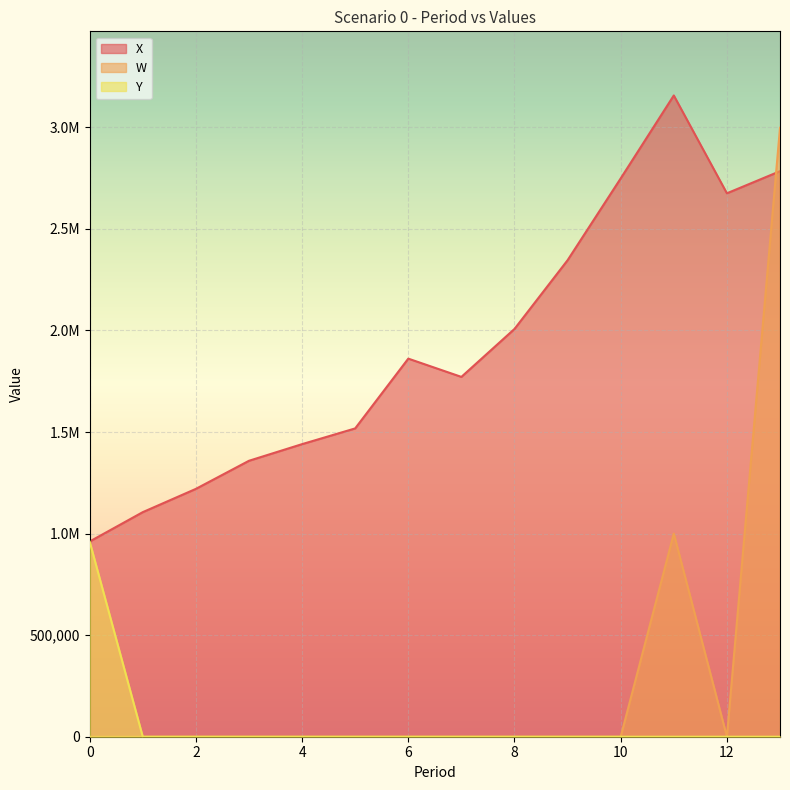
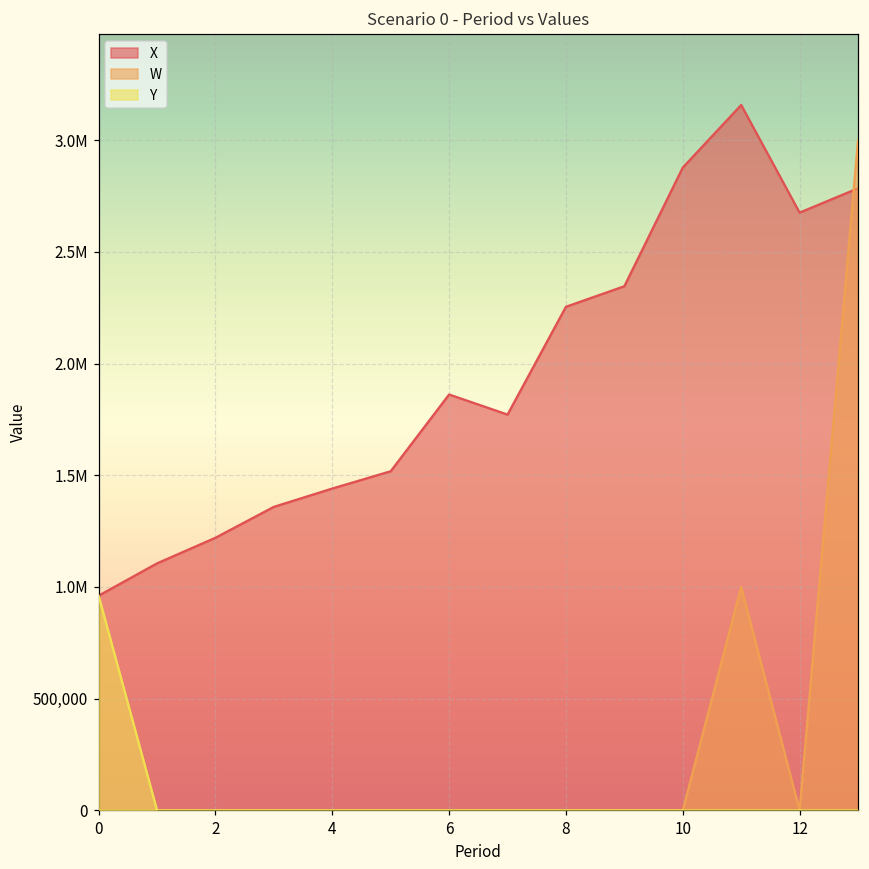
  {
    "X": {
      "2": "1,220,000",
      "4": "1,440,000",
      "6": "1,860,000",
-     "8": "2,010,000",
-     "10": "2,750,000",
+     "8": "2,250,000",
+     "10": "2,880,000",
      "12": "2,680,000"
    }
  }
